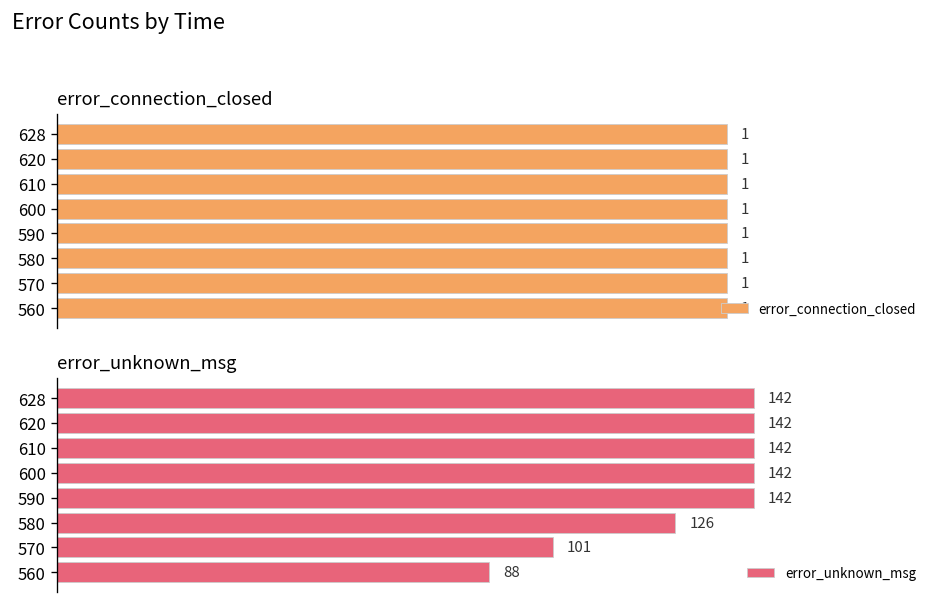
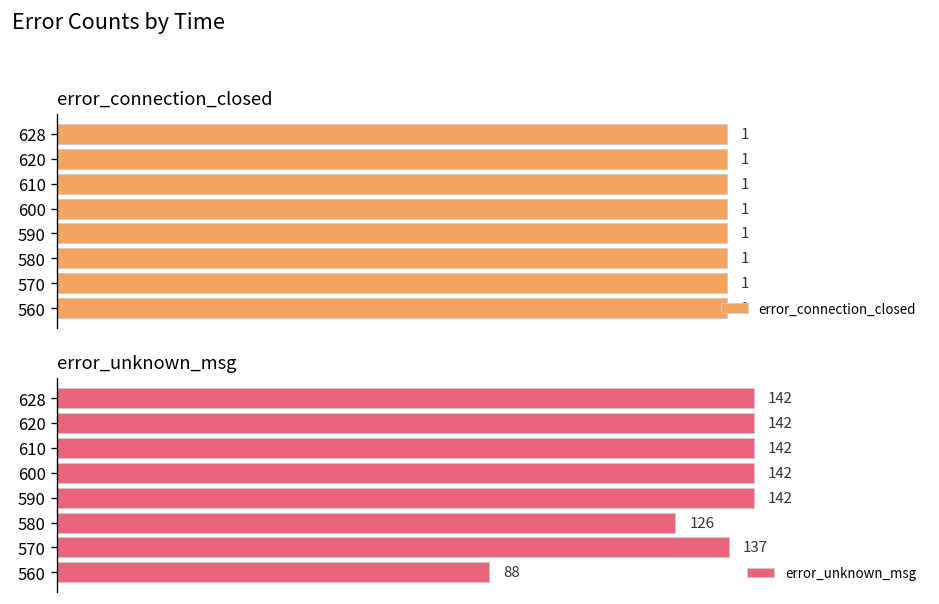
  {
    "error_connection_closed": {
      "628": 1,
      "620": 1,
      "610": 1,
      "600": 1,
      "590": 1,
      "580": 1,
      "570": 1,
      "560": 1
    },
    "error_unknown_msg": {
      "628": 142,
      "620": 142,
      "610": 142,
      "600": 142,
      "590": 142,
      "580": 126,
-     "570": 101,
+     "570": 137,
      "560": 88
    }
  }
